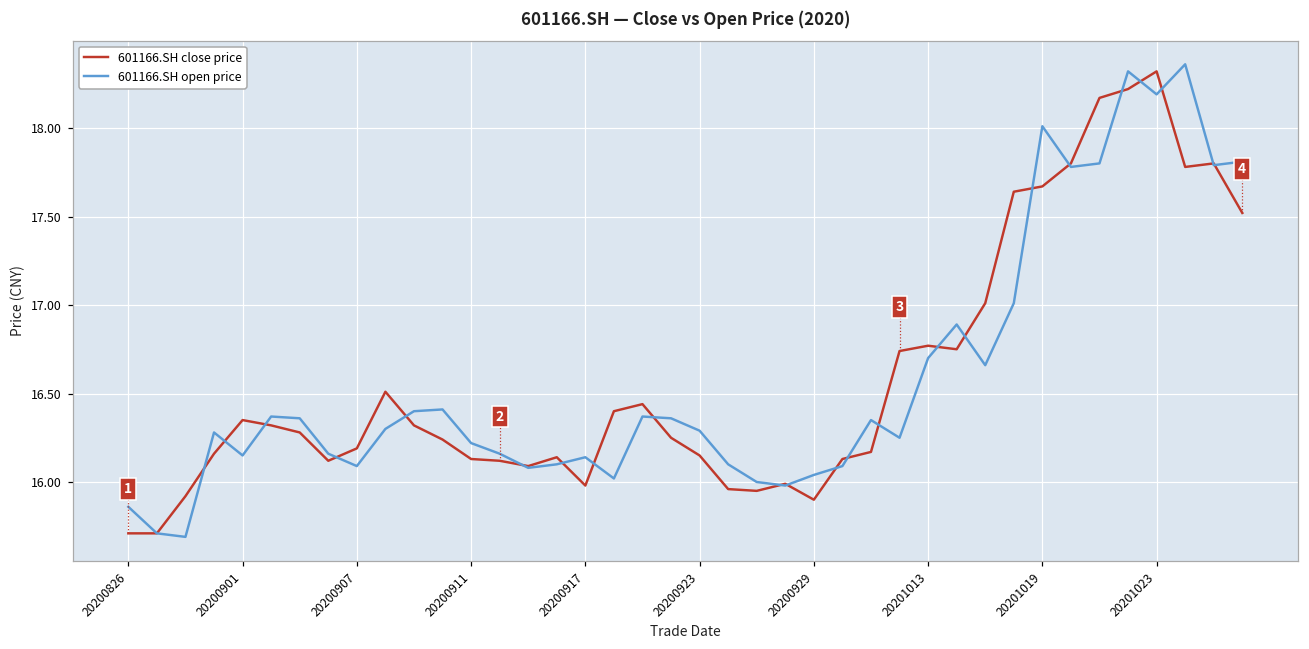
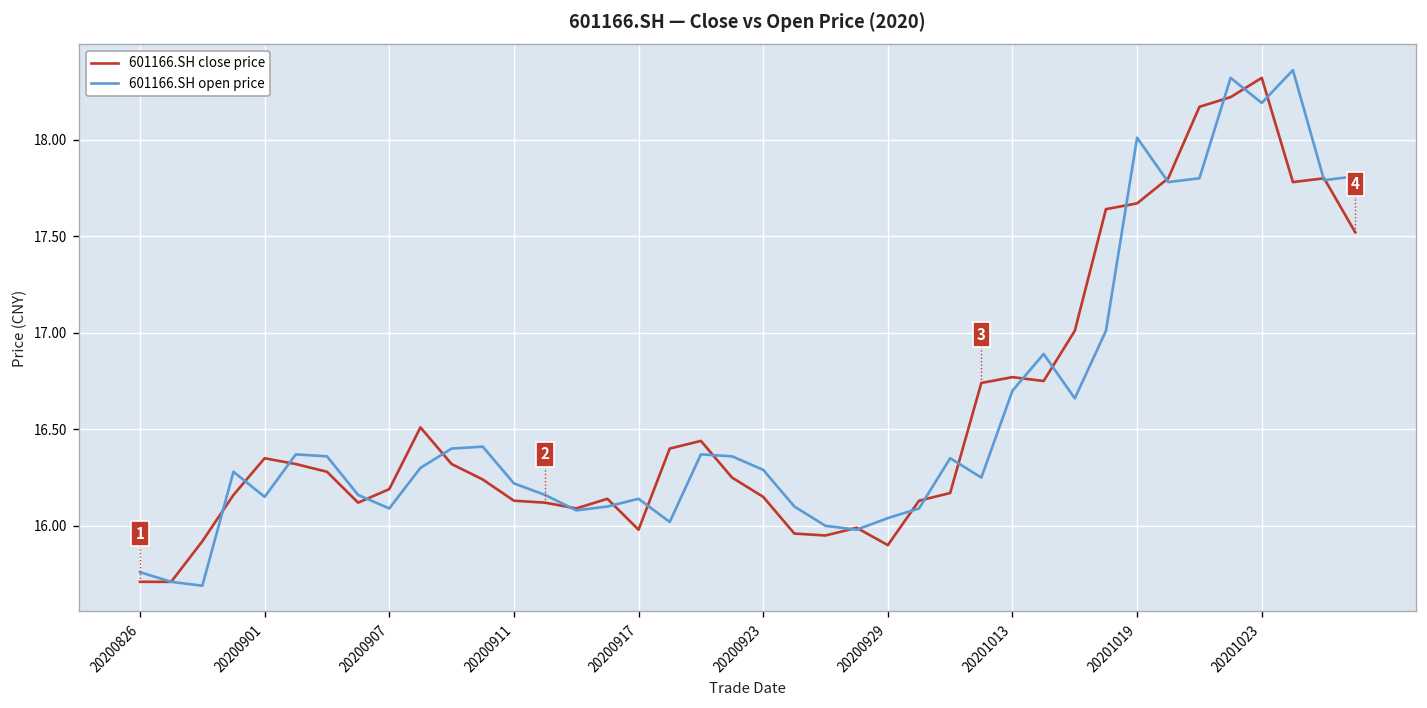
  {
    "601166.SH open price": {
-     "20200826": 15.86,
+     "20200826": 15.76,
      "20200901": 16.15,
      "20200907": 16.09,
      "20200911": 16.22,
      "20200917": 16.14,
      "20200923": 16.29,
      "20200929": 16.04,
      "20201013": 16.70,
      "20201019": 18.01,
      "20201023": 18.19
    }
  }
